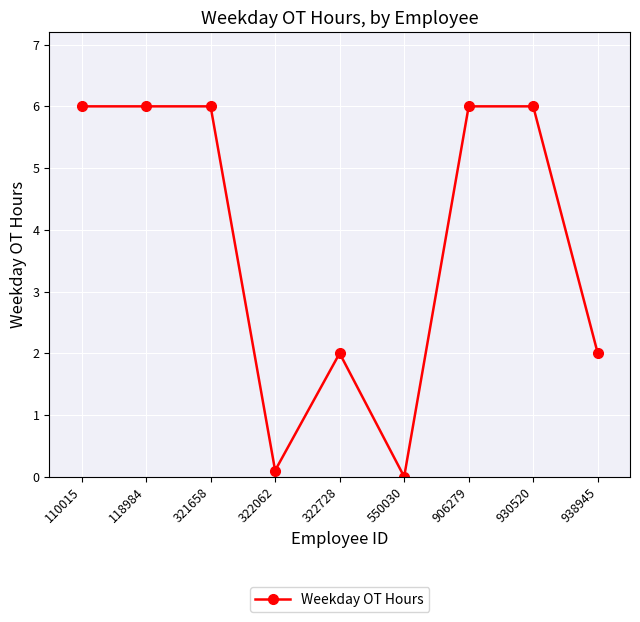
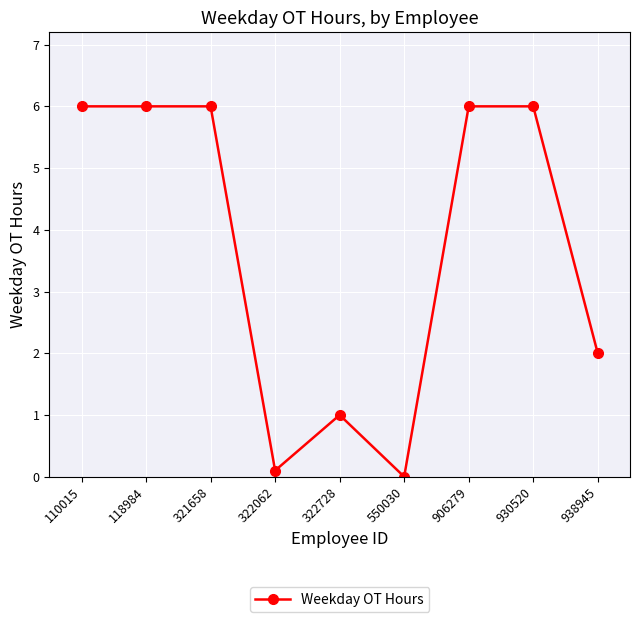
  {
    "110015": 6,
    "118984": 6,
    "321658": 6,
    "322062": 0.1,
-   "322728": 2,
+   "322728": 1,
    "550030": 0,
    "906279": 6,
    "930520": 6,
    "938945": 2
  }
